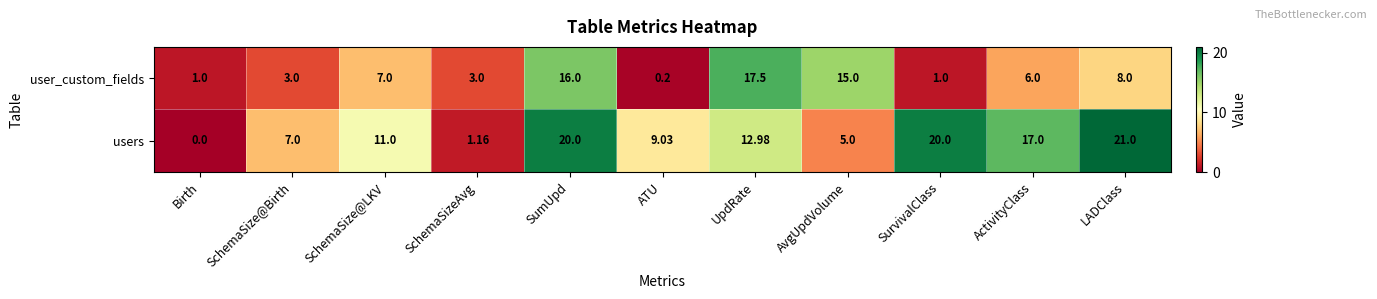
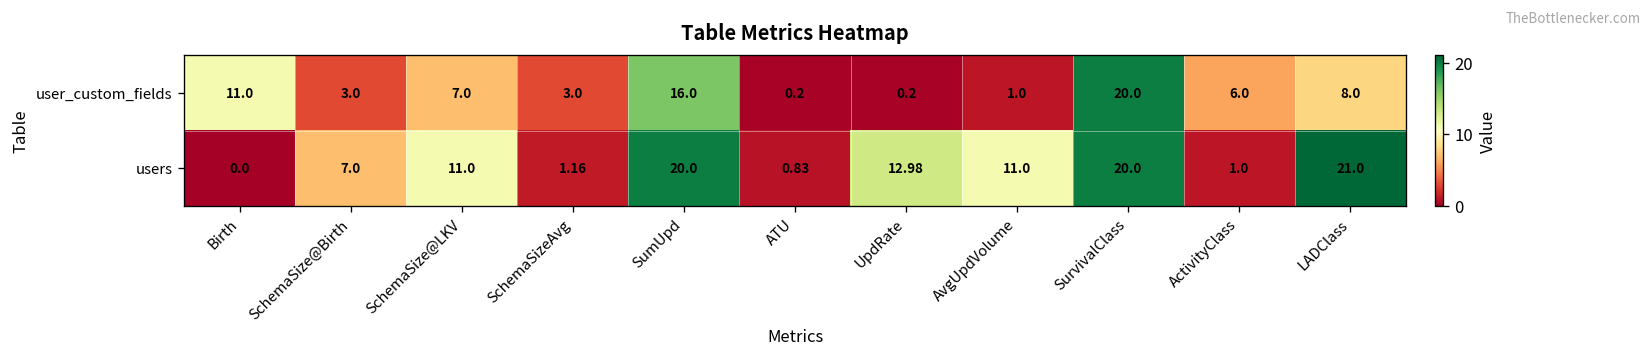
  {
    "user_custom_fields": {
-     "Birth": 1.0,
+     "Birth": 11.0,
      "SchemaSize@Birth": 3.0,
      "SchemaSize@LKV": 7.0,
      "SchemaSizeAvg": 3.0,
      "SumUpd": 16.0,
      "ATU": 0.2,
-     "UpdRate": 17.5,
-     "AvgUpdVolume": 15.0,
-     "SurvivalClass": 1.0,
+     "UpdRate": 0.2,
+     "AvgUpdVolume": 1.0,
+     "SurvivalClass": 20.0,
      "ActivityClass": 6.0,
      "LADClass": 8.0
    },
    "users": {
      "Birth": 0.0,
      "SchemaSize@Birth": 7.0,
      "SchemaSize@LKV": 11.0,
      "SchemaSizeAvg": 1.16,
      "SumUpd": 20.0,
-     "ATU": 9.03,
+     "ATU": 0.83,
      "UpdRate": 12.98,
-     "AvgUpdVolume": 5.0,
+     "AvgUpdVolume": 11.0,
      "SurvivalClass": 20.0,
-     "ActivityClass": 17.0,
+     "ActivityClass": 1.0,
      "LADClass": 21.0
    }
  }
